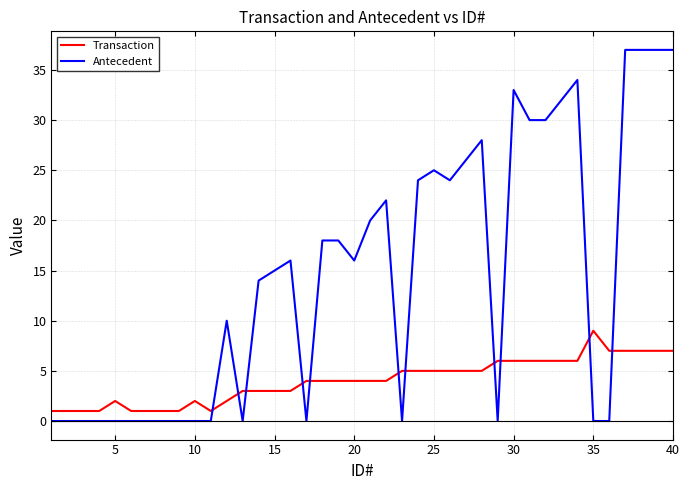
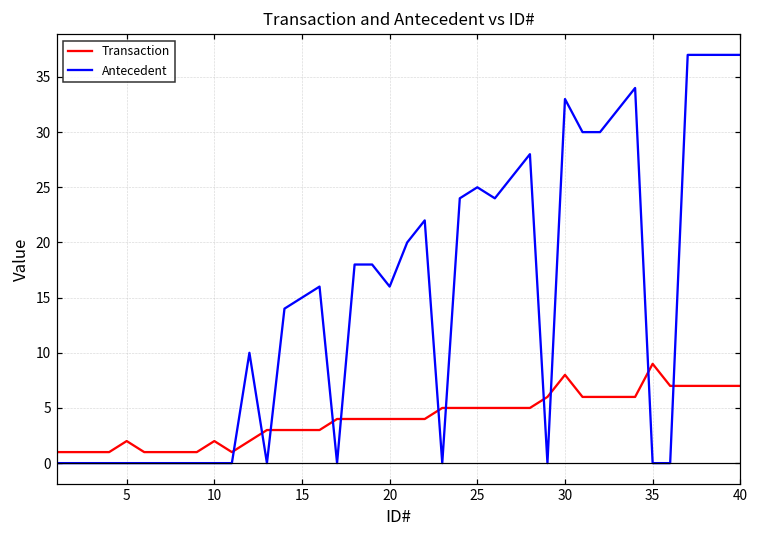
  {
    "Transaction": {
      "5": 2,
      "10": 2,
      "15": 3,
      "20": 4,
      "25": 5,
-     "30": 6,
+     "30": 8,
      "35": 9,
      "40": 7
    },
    "Antecedent": {
      "5": 0,
      "10": 0,
      "15": 15,
      "20": 16,
      "25": 25,
      "30": 33,
      "35": 0,
      "40": 37
    }
  }
